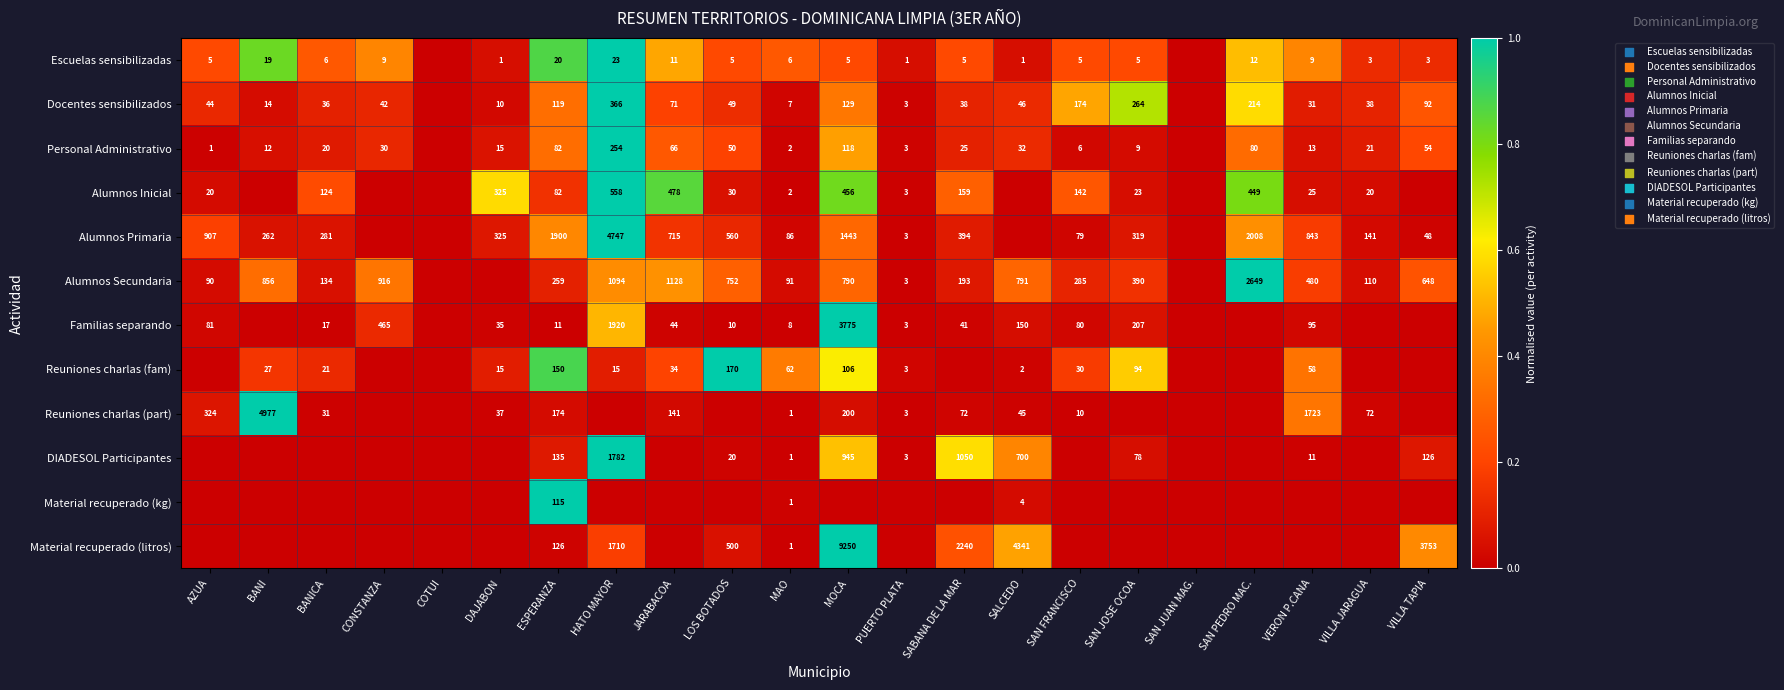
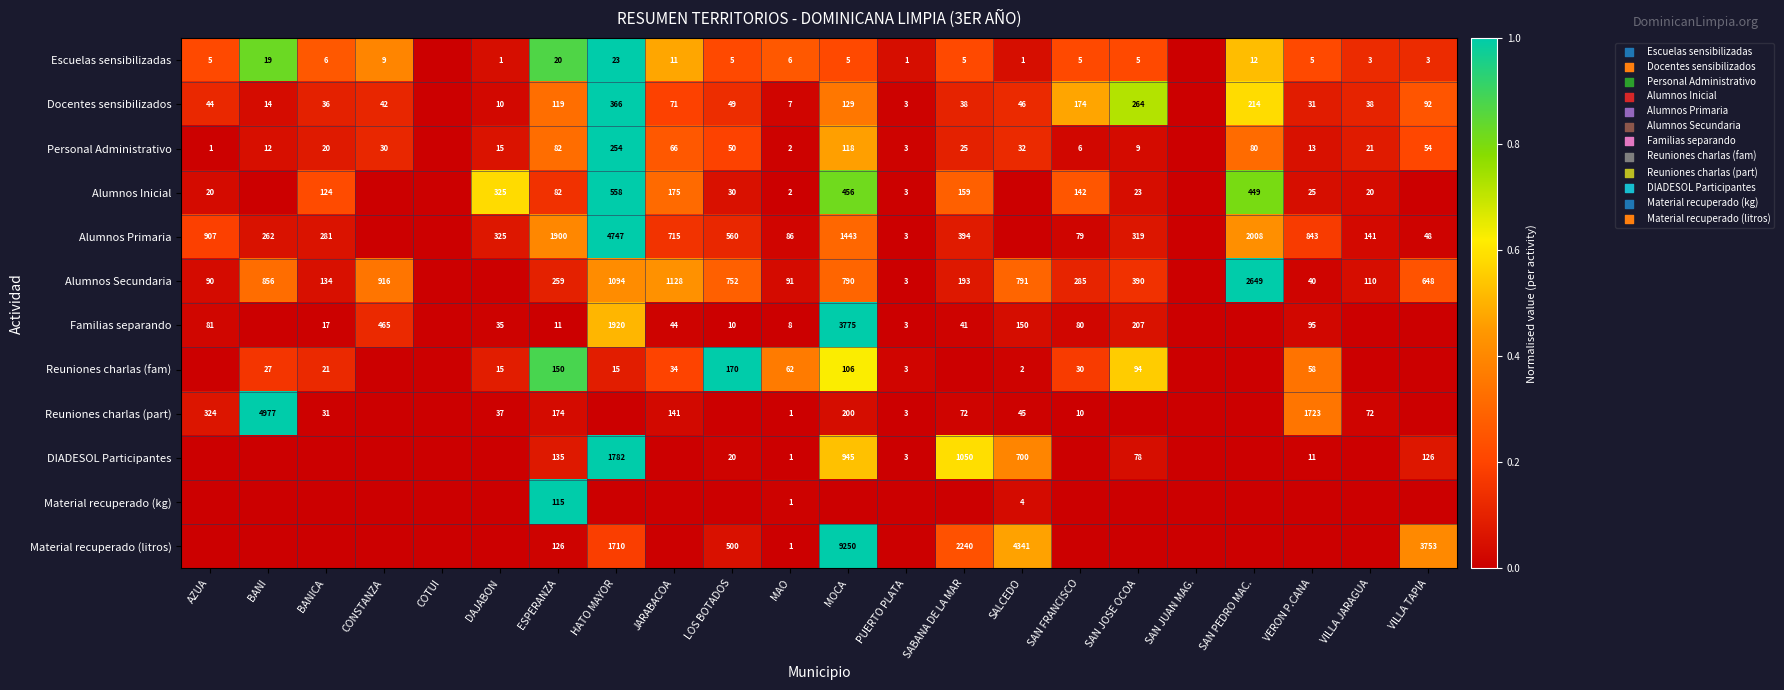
  {
    "Escuelas sensibilizadas": {
      "AZUA": 5,
      "BANI": 19,
      "BANICA": 6,
      "CONSTANZA": 9,
      "DAJABON": 1,
      "ESPERANZA": 20,
      "HATO MAYOR": 23,
      "JARABACOA": 11,
      "LOS BOTADOS": 5,
      "MAO": 6,
      "MOCA": 5,
      "PUERTO PLATA": 1,
      "SABANA DE LA MAR": 5,
      "SALCEDO": 1,
      "SAN FRANCISCO": 5,
      "SAN JOSE OCOA": 5,
      "SAN PEDRO MAC.": 12,
-     "VERON P.CANA": 9,
+     "VERON P.CANA": 5,
      "VILLA JARAGUA": 3,
      "VILLA TAPIA": 3
    },
    "Docentes sensibilizados": {
      "AZUA": 44,
      "BANI": 14,
      "BANICA": 36,
      "CONSTANZA": 42,
      "DAJABON": 10,
      "ESPERANZA": 119,
      "HATO MAYOR": 366,
      "JARABACOA": 71,
      "LOS BOTADOS": 49,
      "MAO": 7,
      "MOCA": 129,
      "PUERTO PLATA": 3,
      "SABANA DE LA MAR": 38,
      "SALCEDO": 46,
      "SAN FRANCISCO": 174,
      "SAN JOSE OCOA": 264,
      "SAN PEDRO MAC.": 214,
      "VERON P.CANA": 31,
      "VILLA JARAGUA": 38,
      "VILLA TAPIA": 92
    },
    "Personal Administrativo": {
      "AZUA": 1,
      "BANI": 12,
      "BANICA": 20,
      "CONSTANZA": 30,
      "DAJABON": 15,
      "ESPERANZA": 82,
      "HATO MAYOR": 254,
      "JARABACOA": 66,
      "LOS BOTADOS": 50,
      "MAO": 2,
      "MOCA": 118,
      "PUERTO PLATA": 3,
      "SABANA DE LA MAR": 25,
      "SALCEDO": 32,
      "SAN FRANCISCO": 6,
      "SAN JOSE OCOA": 9,
      "SAN PEDRO MAC.": 80,
      "VERON P.CANA": 13,
      "VILLA JARAGUA": 21,
      "VILLA TAPIA": 54
    },
    "Alumnos Inicial": {
      "AZUA": 20,
      "BANICA": 124,
      "DAJABON": 325,
      "ESPERANZA": 82,
      "HATO MAYOR": 558,
-     "JARABACOA": 478,
+     "JARABACOA": 175,
      "LOS BOTADOS": 30,
      "MAO": 2,
      "MOCA": 456,
      "PUERTO PLATA": 3,
      "SABANA DE LA MAR": 159,
      "SAN FRANCISCO": 142,
      "SAN JOSE OCOA": 23,
      "SAN PEDRO MAC.": 449,
      "VERON P.CANA": 25,
      "VILLA JARAGUA": 20
    },
    "Alumnos Primaria": {
      "AZUA": 907,
      "BANI": 262,
      "BANICA": 281,
      "DAJABON": 325,
      "ESPERANZA": 1900,
      "HATO MAYOR": 4747,
      "JARABACOA": 715,
      "LOS BOTADOS": 560,
      "MAO": 86,
      "MOCA": 1443,
      "PUERTO PLATA": 3,
      "SABANA DE LA MAR": 394,
      "SAN FRANCISCO": 79,
      "SAN JOSE OCOA": 319,
      "SAN PEDRO MAC.": 2008,
      "VERON P.CANA": 843,
      "VILLA JARAGUA": 141,
      "VILLA TAPIA": 48
    },
    "Alumnos Secundaria": {
      "AZUA": 90,
      "BANI": 856,
      "BANICA": 134,
      "CONSTANZA": 916,
      "ESPERANZA": 259,
      "HATO MAYOR": 1094,
      "JARABACOA": 1128,
      "LOS BOTADOS": 752,
      "MAO": 91,
      "MOCA": 790,
      "PUERTO PLATA": 3,
      "SABANA DE LA MAR": 193,
      "SALCEDO": 791,
      "SAN FRANCISCO": 285,
      "SAN JOSE OCOA": 390,
      "SAN PEDRO MAC.": 2649,
-     "VERON P.CANA": 480,
+     "VERON P.CANA": 40,
      "VILLA JARAGUA": 110,
      "VILLA TAPIA": 648
    },
    "Familias separando": {
      "AZUA": 81,
      "BANICA": 17,
      "CONSTANZA": 465,
      "DAJABON": 35,
      "ESPERANZA": 11,
      "HATO MAYOR": 1920,
      "JARABACOA": 44,
      "LOS BOTADOS": 10,
      "MAO": 8,
      "MOCA": 3775,
      "PUERTO PLATA": 3,
      "SABANA DE LA MAR": 41,
      "SALCEDO": 150,
      "SAN FRANCISCO": 80,
      "SAN JOSE OCOA": 207,
      "VERON P.CANA": 95
    },
    "Reuniones charlas (fam)": {
      "BANI": 27,
      "BANICA": 21,
      "DAJABON": 15,
      "ESPERANZA": 150,
      "HATO MAYOR": 15,
      "JARABACOA": 34,
      "LOS BOTADOS": 170,
      "MAO": 62,
      "MOCA": 106,
      "PUERTO PLATA": 3,
      "SALCEDO": 2,
      "SAN FRANCISCO": 30,
      "SAN JOSE OCOA": 94,
      "VERON P.CANA": 58
    },
    "Reuniones charlas (part)": {
      "AZUA": 324,
      "BANI": 4977,
      "BANICA": 31,
      "DAJABON": 37,
      "ESPERANZA": 174,
      "JARABACOA": 141,
      "MAO": 1,
      "MOCA": 200,
      "PUERTO PLATA": 3,
      "SABANA DE LA MAR": 72,
      "SALCEDO": 45,
      "SAN FRANCISCO": 10,
      "VERON P.CANA": 1723,
      "VILLA JARAGUA": 72
    },
    "DIADESOL Participantes": {
      "ESPERANZA": 135,
      "HATO MAYOR": 1782,
      "LOS BOTADOS": 20,
      "MAO": 1,
      "MOCA": 945,
      "PUERTO PLATA": 3,
      "SABANA DE LA MAR": 1050,
      "SALCEDO": 700,
      "SAN JOSE OCOA": 78,
      "VERON P.CANA": 11,
      "VILLA TAPIA": 126
    },
    "Material recuperado (kg)": {
      "ESPERANZA": 115,
      "MAO": 1,
      "SALCEDO": 4
    },
    "Material recuperado (litros)": {
      "ESPERANZA": 126,
      "HATO MAYOR": 1710,
      "LOS BOTADOS": 500,
      "MAO": 1,
      "MOCA": 9250,
      "SABANA DE LA MAR": 2240,
      "SALCEDO": 4341,
      "VILLA TAPIA": 3753
    }
  }
